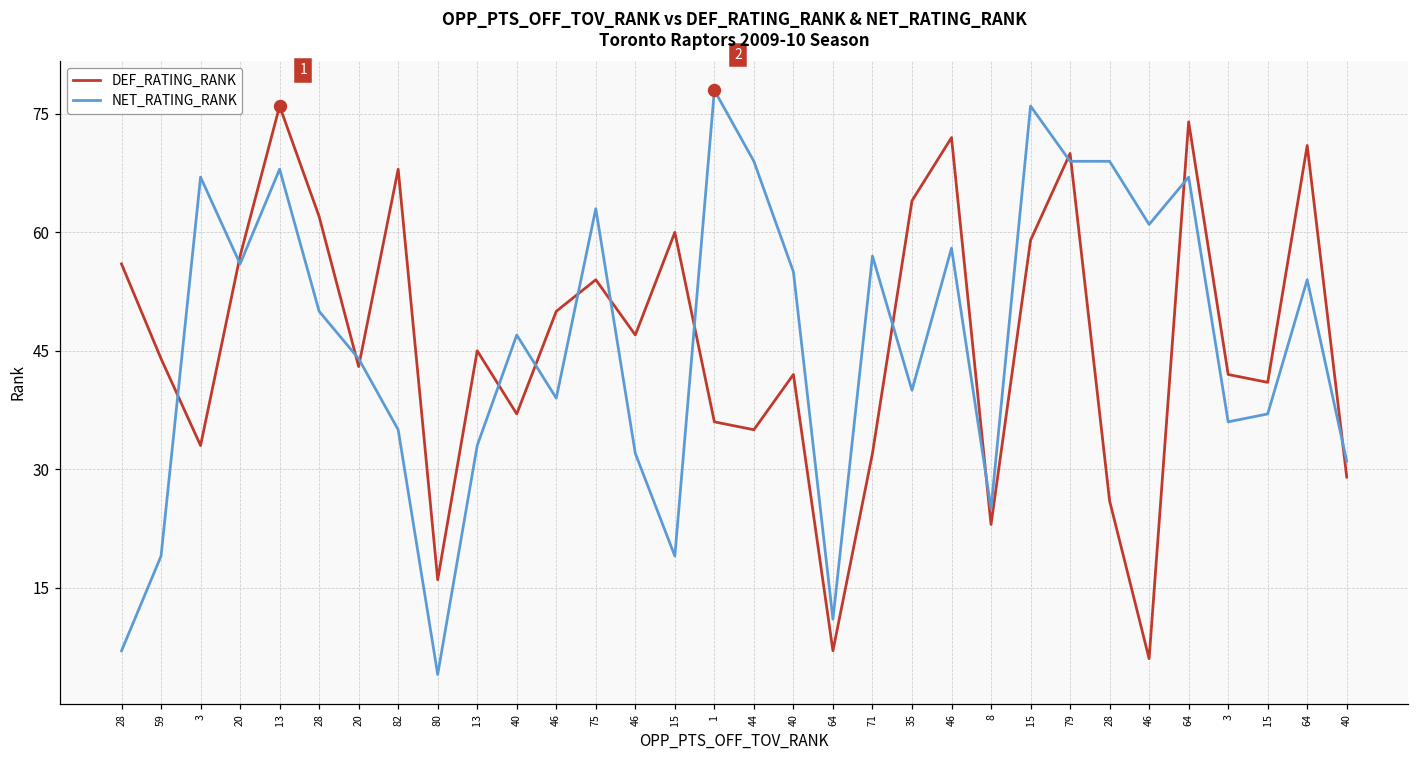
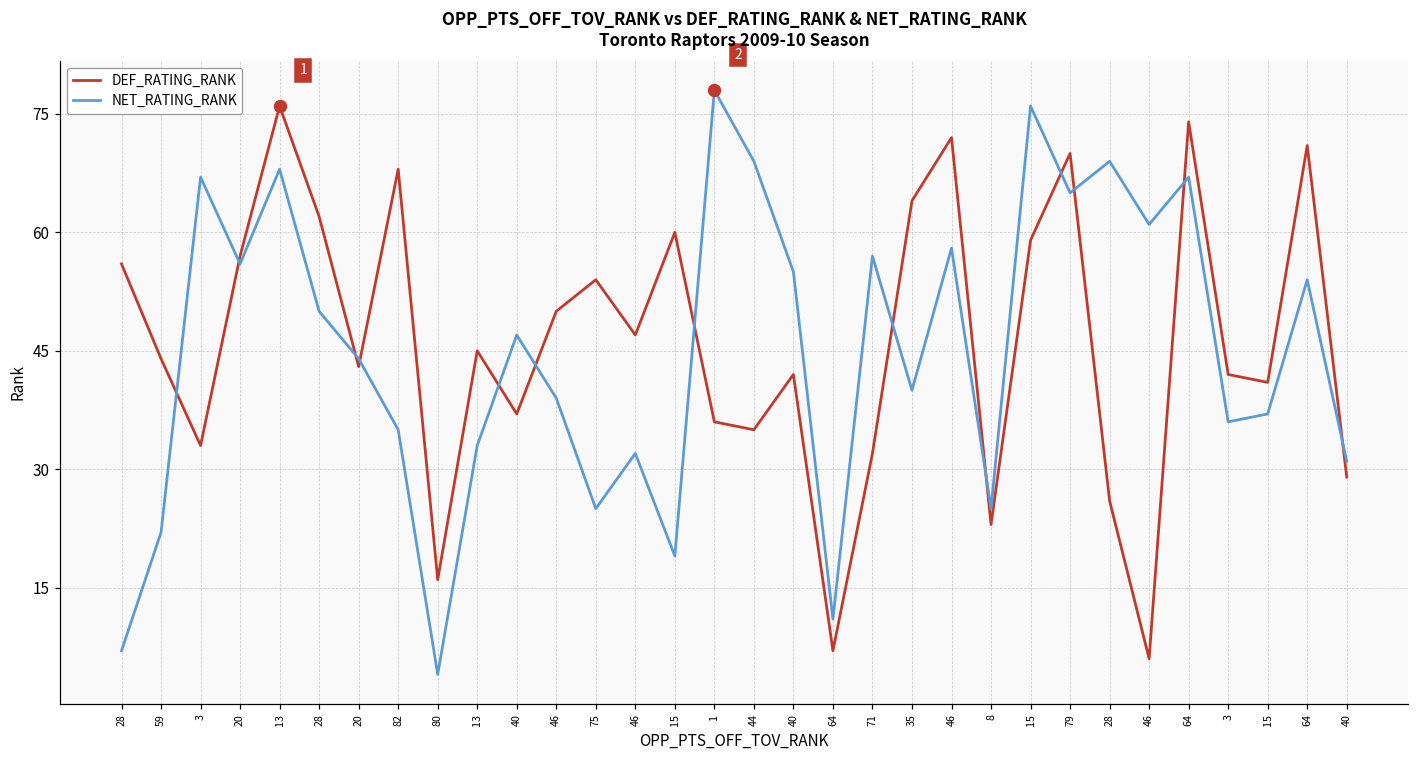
  {
    "NET_RATING_RANK": {
-     "59": 19,
+     "59": 22,
      "82": 35,
      "80": 4,
-     "75": 63,
+     "75": 25,
      "44": 69,
      "71": 57,
      "35": 40,
      "8": 25,
-     "79": 69
+     "79": 65
    }
  }
